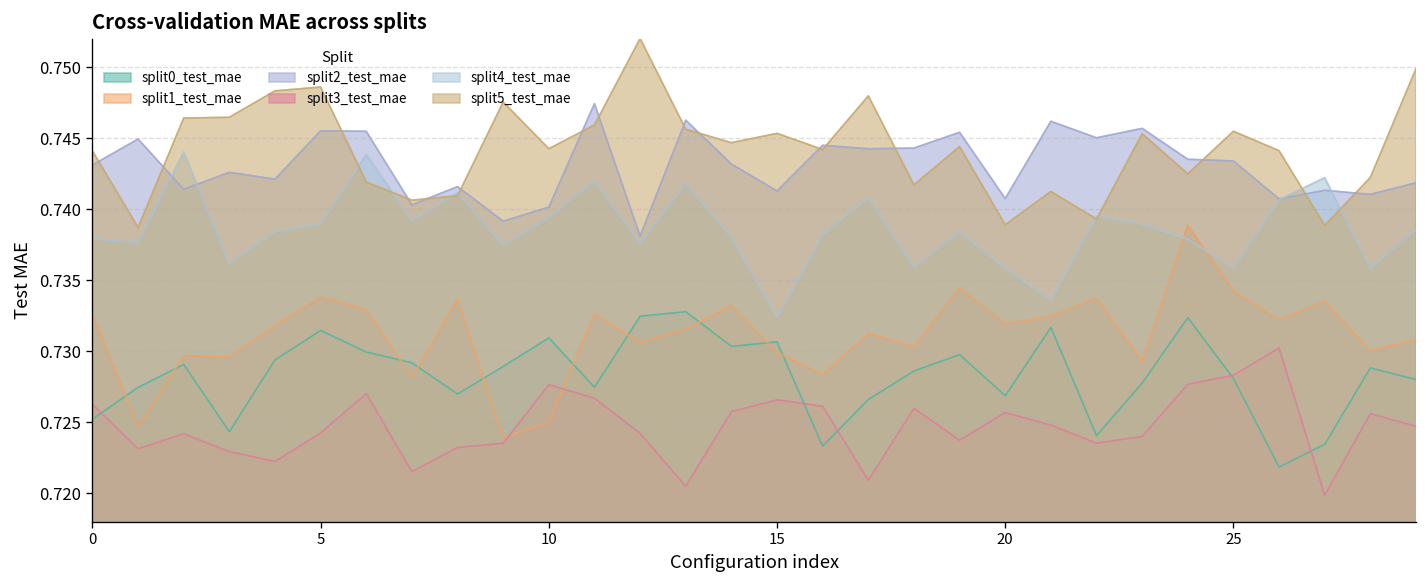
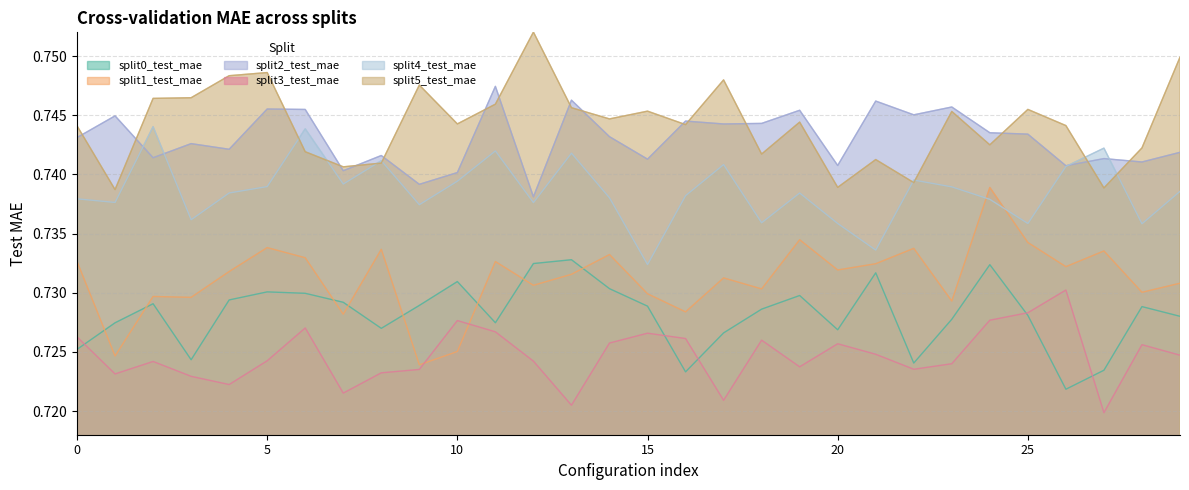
  {
    "split0_test_mae": {
      "0": 0.7252,
-     "5": 0.7315,
+     "5": 0.7301,
      "10": 0.7309,
-     "15": 0.7307,
+     "15": 0.7289,
      "20": 0.7269,
      "25": 0.7281
    }
  }
